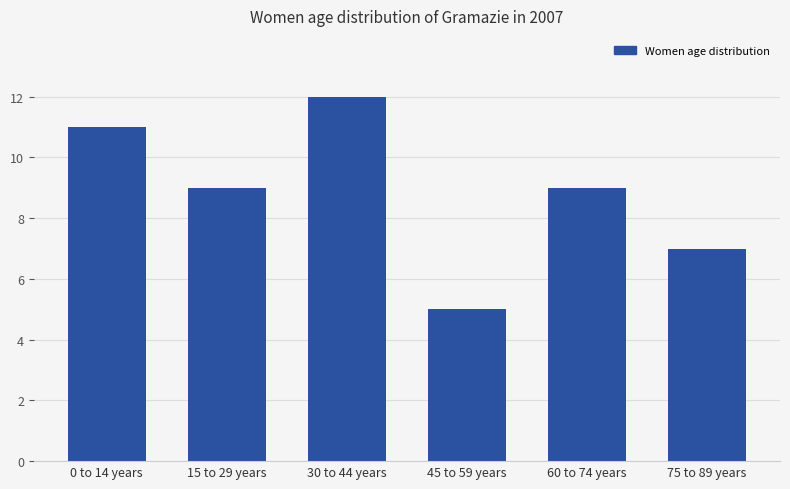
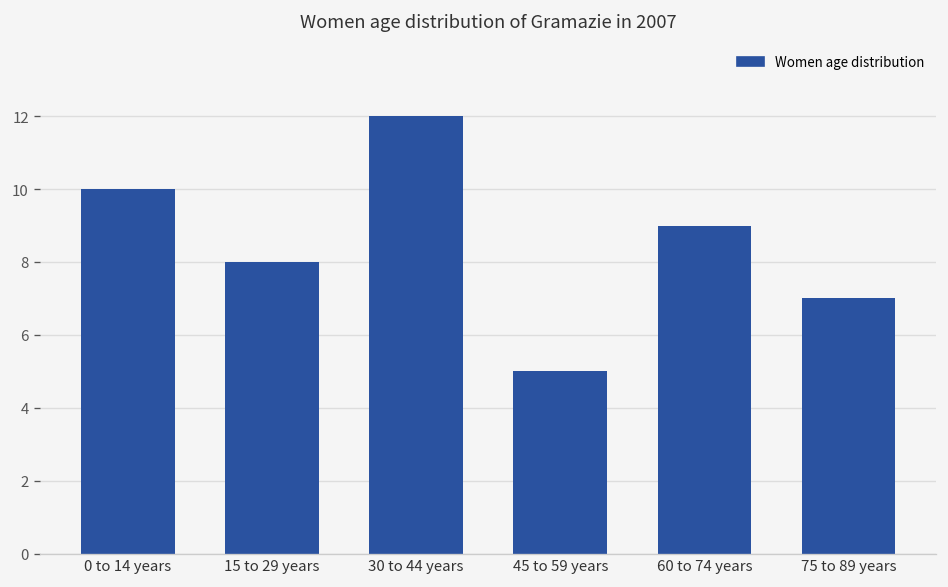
  {
-   "0 to 14 years": 11,
-   "15 to 29 years": 9,
+   "0 to 14 years": 10,
+   "15 to 29 years": 8,
    "30 to 44 years": 12,
    "45 to 59 years": 5,
    "60 to 74 years": 9,
    "75 to 89 years": 7
  }
